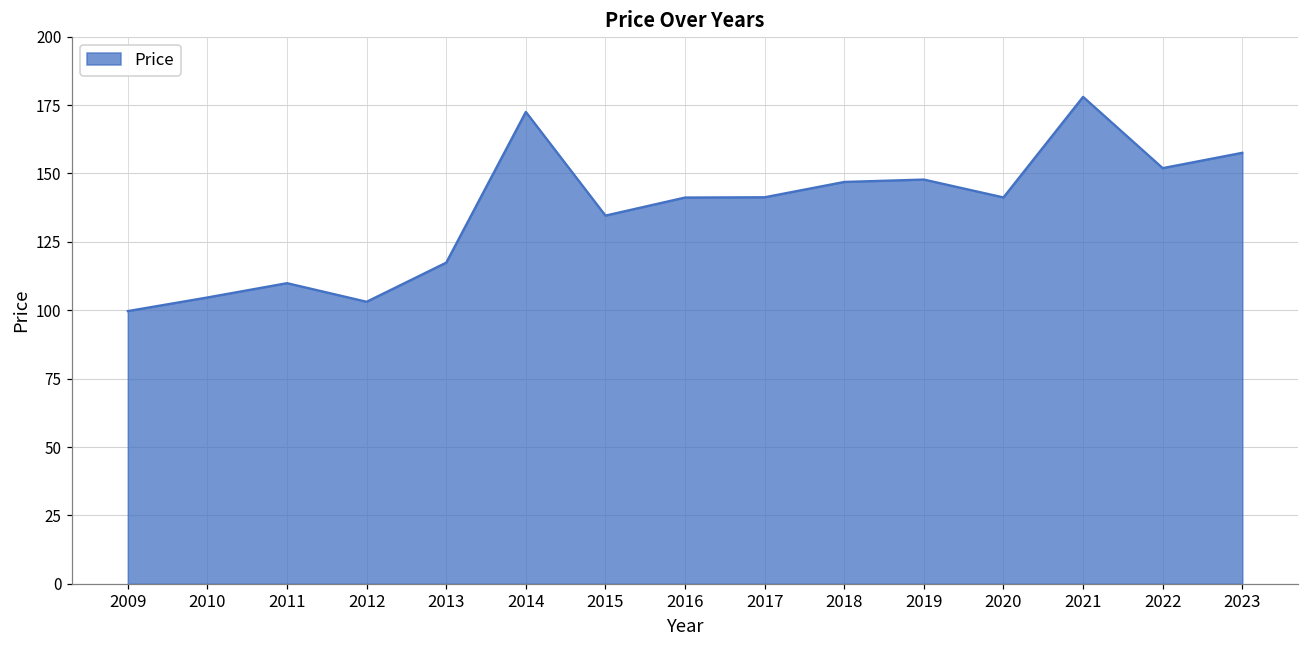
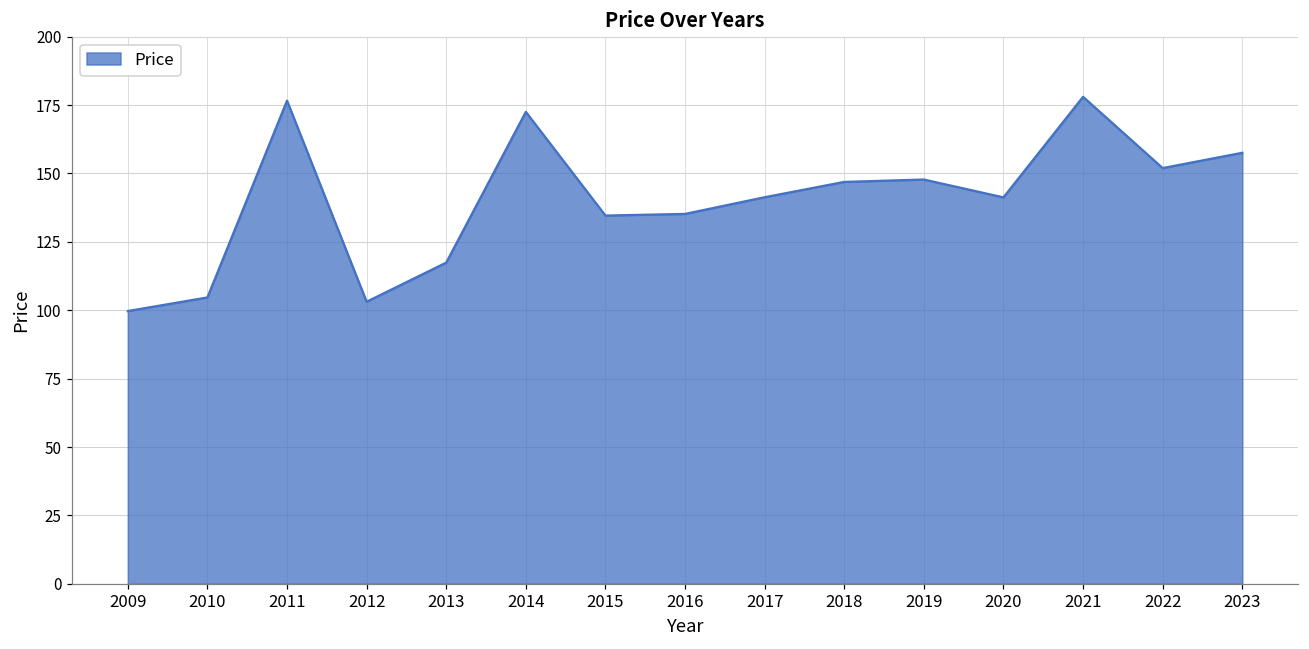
  {
    "2009": 100,
    "2010": 105,
-   "2011": 110,
+   "2011": 177,
    "2012": 103,
    "2013": 117,
    "2014": 173,
    "2015": 135,
-   "2016": 141,
+   "2016": 135,
    "2017": 141,
    "2018": 147,
    "2019": 148,
    "2020": 141,
    "2021": 178,
    "2022": 152,
    "2023": 158
  }
